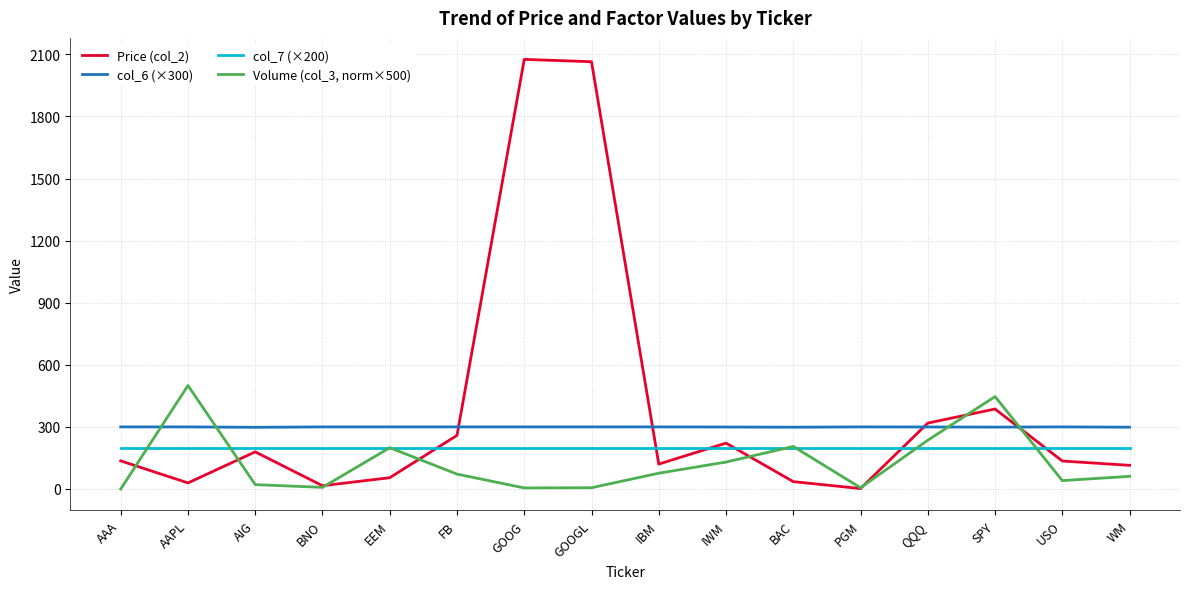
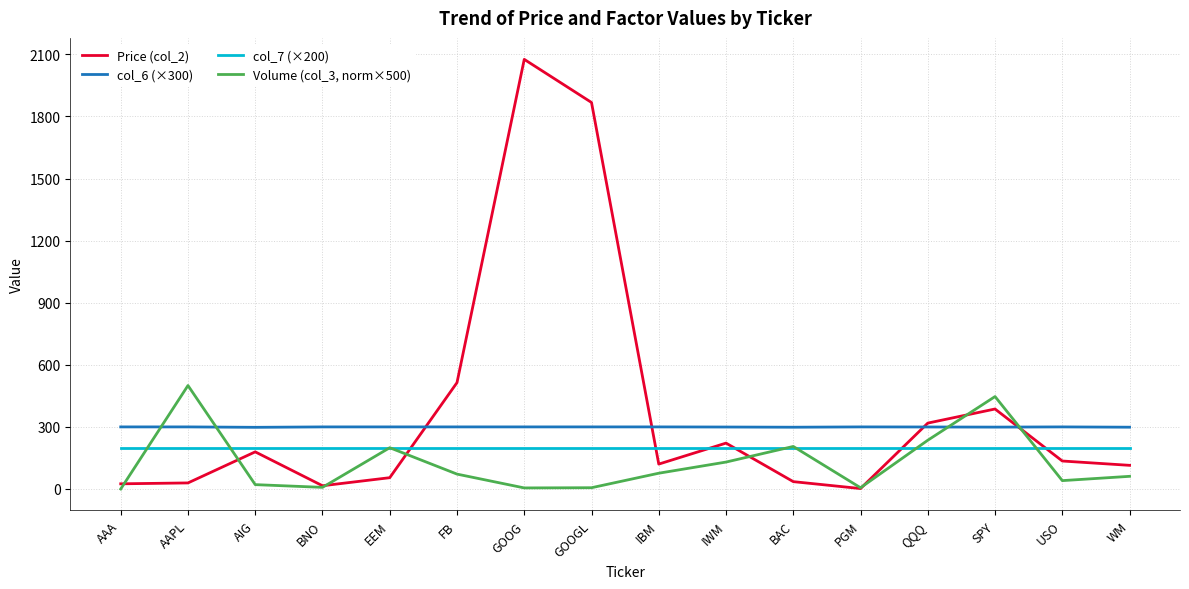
  {
    "Price (col_2)": {
-     "AAA": 140,
+     "AAA": 30,
      "AAPL": 30,
      "AIG": 180,
      "EEM": 50,
-     "FB": 260,
+     "FB": 510,
      "GOOG": 2080,
-     "GOOGL": 2060,
+     "GOOGL": 1870,
      "IBM": 120,
      "IWM": 220,
      "BAC": 40,
      "QQQ": 320,
      "SPY": 390,
      "USO": 140,
      "WM": 110
    },
    "col_6 (×300)": {
      "AAA": 300,
      "AAPL": 300,
      "AIG": 300,
      "BNO": 300,
      "EEM": 300,
      "FB": 300,
      "GOOG": 300,
      "GOOGL": 300,
      "IBM": 300,
      "IWM": 300,
      "BAC": 300,
      "PGM": 300,
      "QQQ": 300,
      "SPY": 300,
      "USO": 300,
      "WM": 300
    },
    "col_7 (×200)": {
      "AAA": 200,
      "AAPL": 200,
      "AIG": 200,
      "BNO": 200,
      "FB": 200,
      "GOOG": 200,
      "GOOGL": 200,
      "IBM": 200,
      "IWM": 200,
      "PGM": 200,
      "QQQ": 200,
      "SPY": 200,
      "USO": 200,
      "WM": 200
    },
    "Volume (col_3, norm×500)": {
      "AAA": 0,
      "AAPL": 500,
      "AIG": 20,
      "FB": 70,
      "GOOG": 10,
      "GOOGL": 10,
      "IBM": 80,
      "IWM": 130,
      "QQQ": 240,
      "SPY": 450,
      "USO": 40,
      "WM": 60
    }
  }
